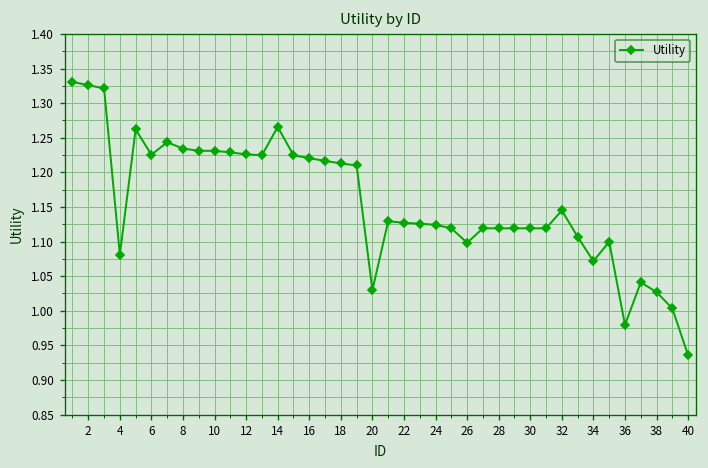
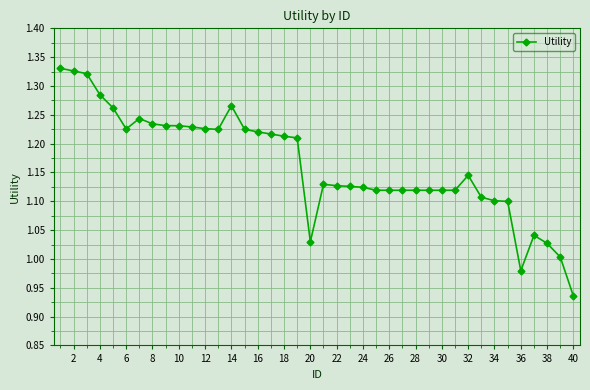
  {
    "2": 1.33,
-   "4": 1.08,
+   "4": 1.28,
    "6": 1.23,
    "8": 1.23,
    "10": 1.23,
    "12": 1.23,
    "14": 1.27,
    "16": 1.22,
    "18": 1.21,
    "20": 1.03,
    "22": 1.13,
    "24": 1.12,
-   "26": 1.10,
+   "26": 1.12,
    "28": 1.12,
    "30": 1.12,
    "32": 1.14,
-   "34": 1.07,
+   "34": 1.10,
    "36": 0.98,
    "38": 1.03,
    "40": 0.94
  }
